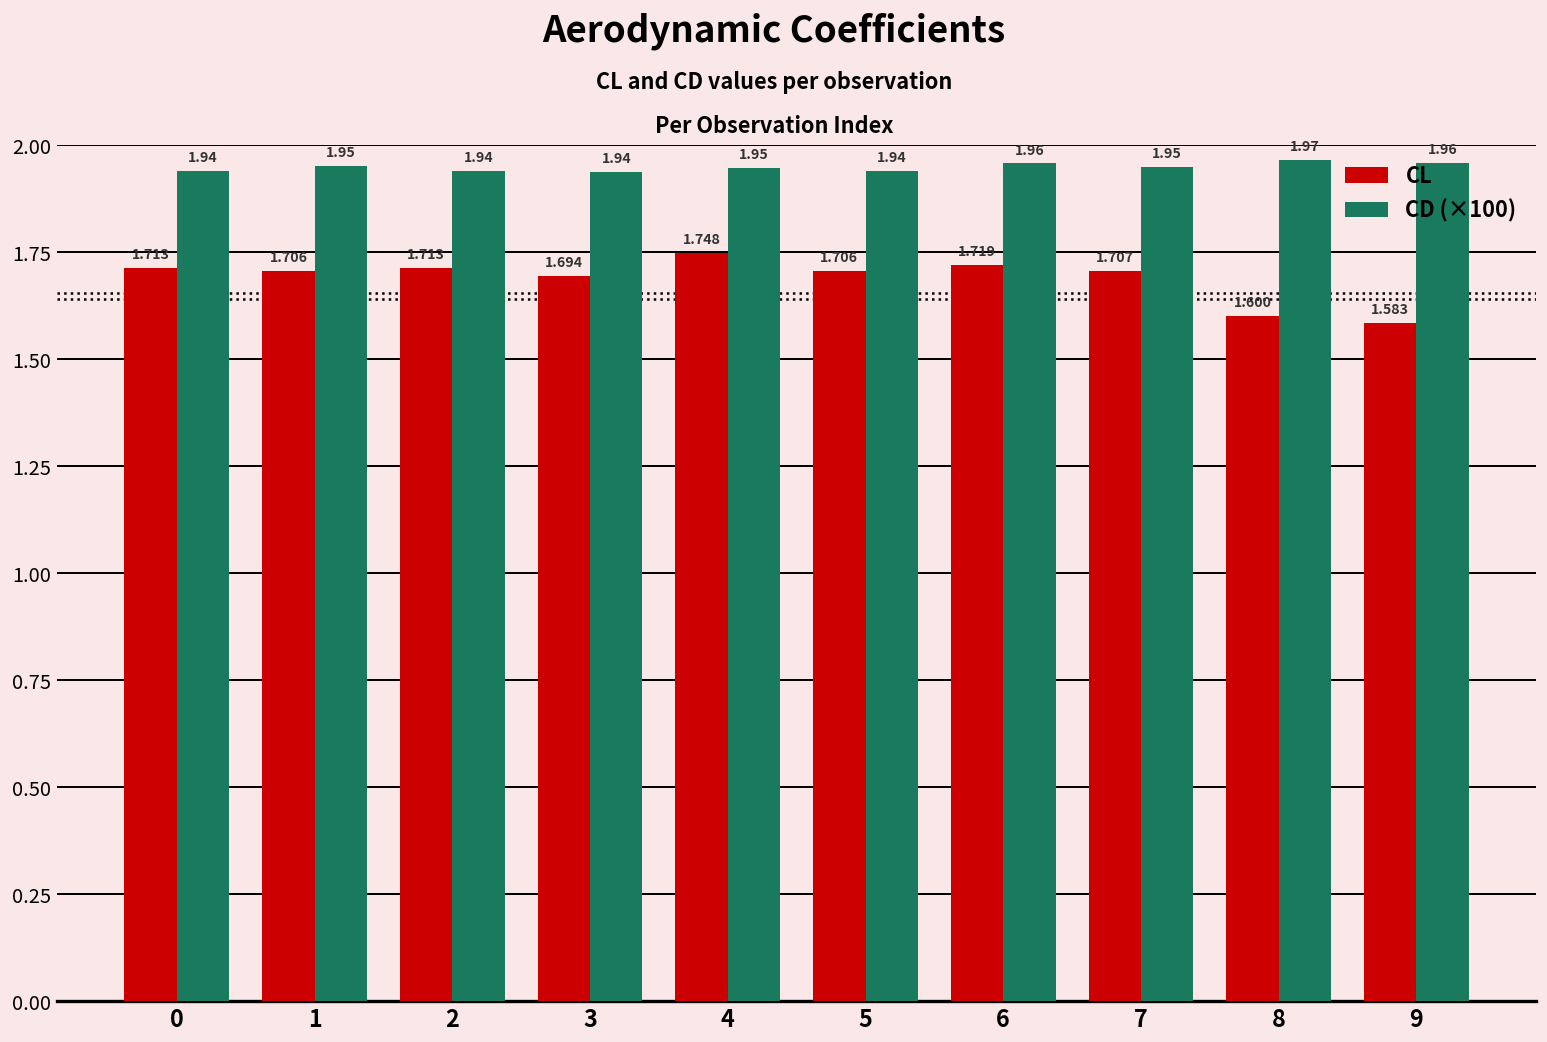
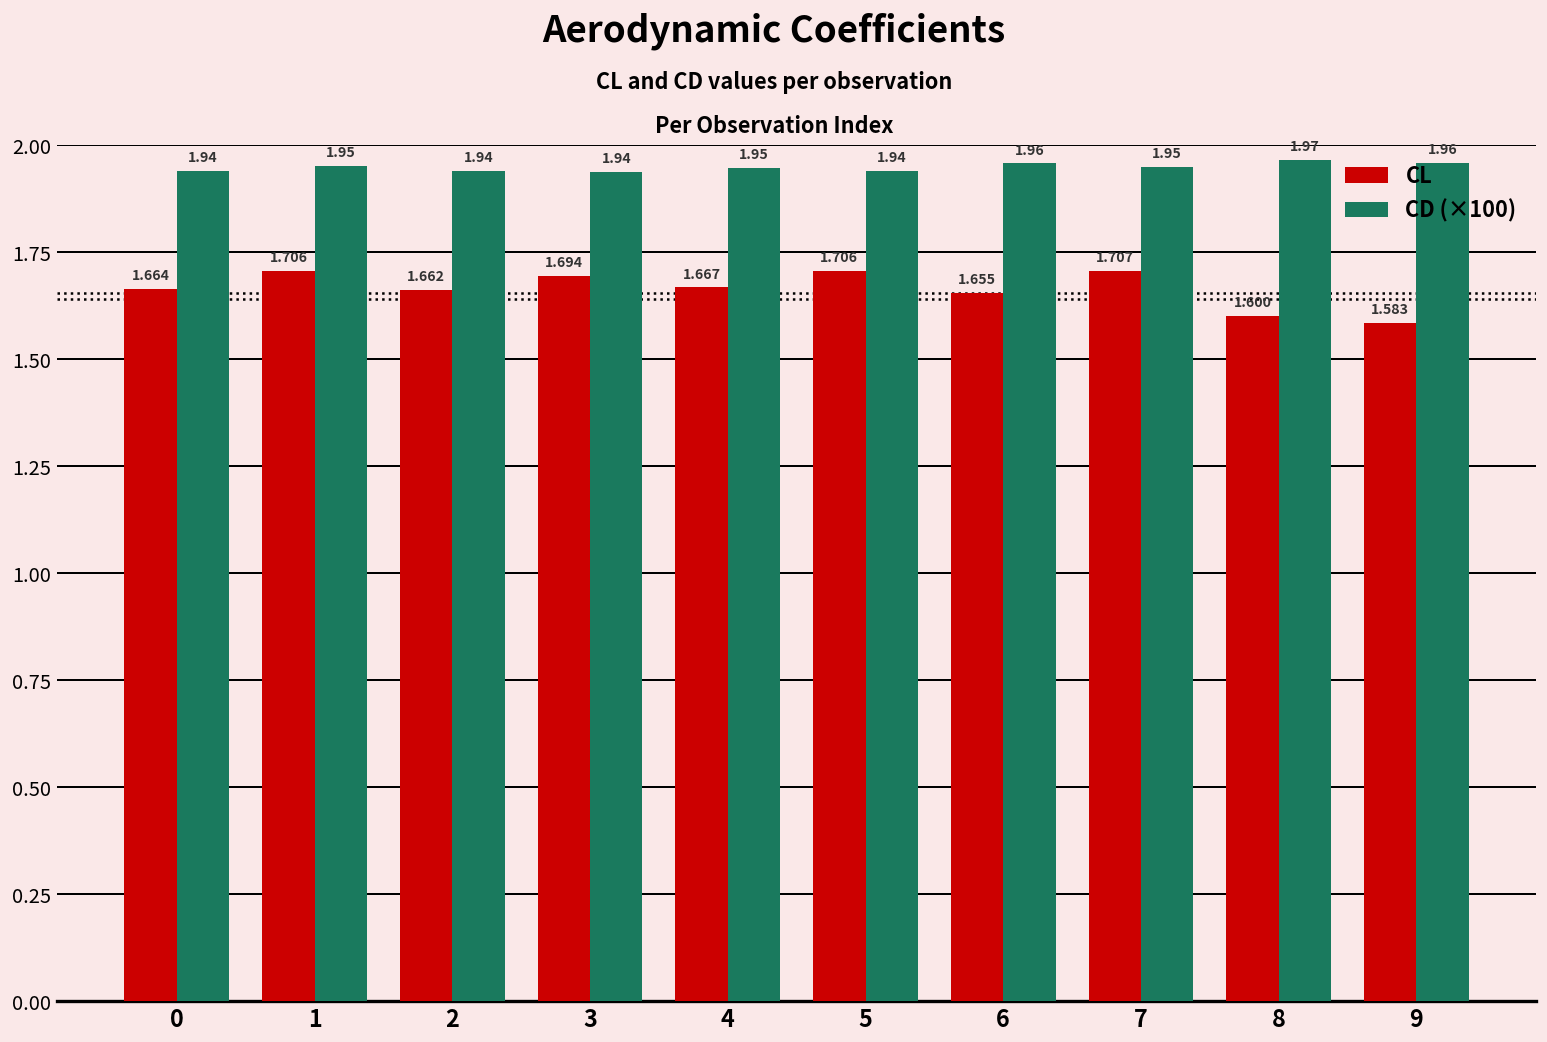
  {
    "CL": {
-     "0": 1.713,
+     "0": 1.664,
      "1": 1.706,
-     "2": 1.713,
+     "2": 1.662,
      "3": 1.694,
-     "4": 1.748,
+     "4": 1.667,
      "5": 1.706,
-     "6": 1.719,
+     "6": 1.655,
      "7": 1.707,
      "8": 1.600,
      "9": 1.583
    },
    "CD (×100)": {
      "0": 1.94,
      "1": 1.95,
      "2": 1.94,
      "3": 1.94,
      "4": 1.95,
      "5": 1.94,
      "6": 1.96,
      "7": 1.95,
      "8": 1.97,
      "9": 1.96
    }
  }
